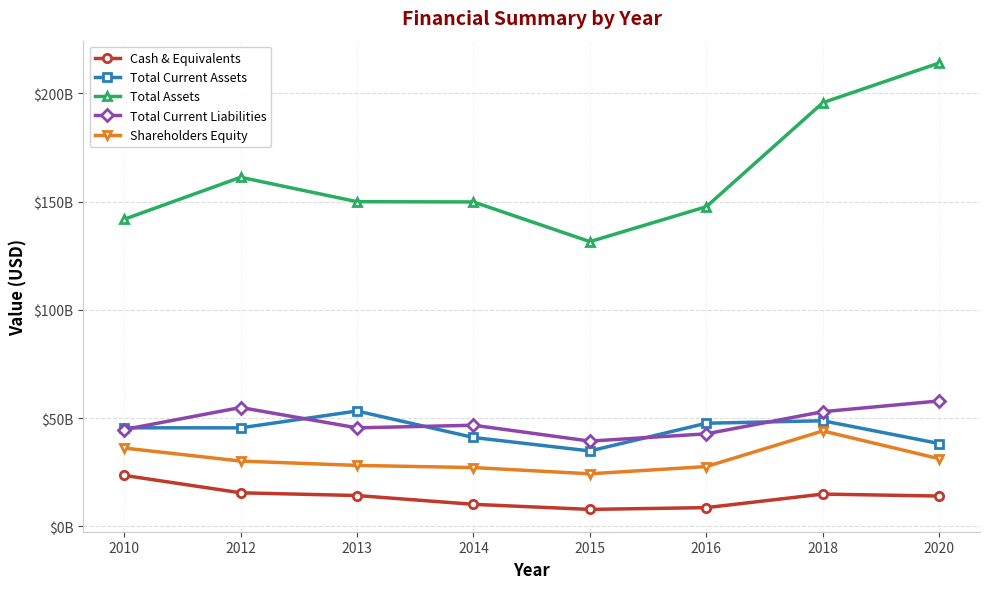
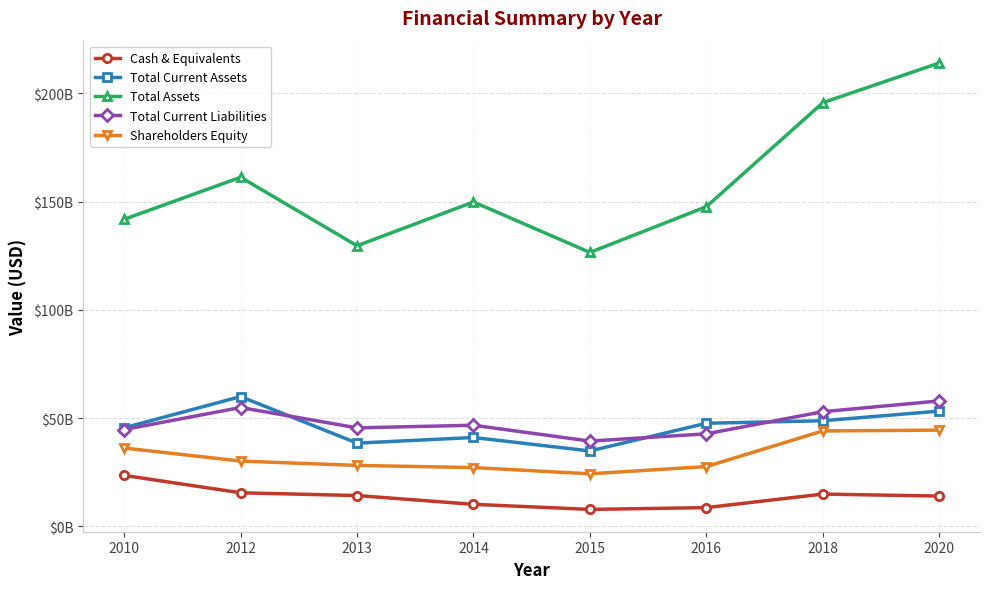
  {
    "Cash & Equivalents": {
      "2010": "$24000000000",
      "2012": "$16000000000",
      "2013": "$14000000000",
      "2014": "$10000000000",
      "2015": "$8000000000",
      "2016": "$9000000000",
      "2018": "$15000000000",
      "2020": "$14000000000"
    },
    "Total Current Assets": {
-     "2012": "$46000000000",
-     "2013": "$53000000000",
+     "2012": "$60000000000",
+     "2013": "$38000000000",
      "2014": "$41000000000",
      "2015": "$35000000000",
      "2016": "$48000000000",
      "2018": "$49000000000",
-     "2020": "$38000000000"
+     "2020": "$53000000000"
    },
    "Total Assets": {
      "2010": "$142000000000",
      "2012": "$161000000000",
-     "2013": "$150000000000",
+     "2013": "$130000000000",
      "2014": "$150000000000",
-     "2015": "$132000000000",
+     "2015": "$127000000000",
      "2016": "$148000000000",
      "2018": "$196000000000",
      "2020": "$214000000000"
    },
    "Total Current Liabilities": {
      "2012": "$55000000000",
      "2013": "$46000000000",
      "2014": "$47000000000",
      "2015": "$39000000000",
      "2016": "$43000000000",
      "2018": "$53000000000",
      "2020": "$58000000000"
    },
    "Shareholders Equity": {
      "2010": "$36000000000",
      "2012": "$30000000000",
      "2013": "$28000000000",
      "2014": "$27000000000",
      "2015": "$24000000000",
      "2016": "$28000000000",
      "2018": "$44000000000",
-     "2020": "$31000000000"
+     "2020": "$44000000000"
    }
  }
